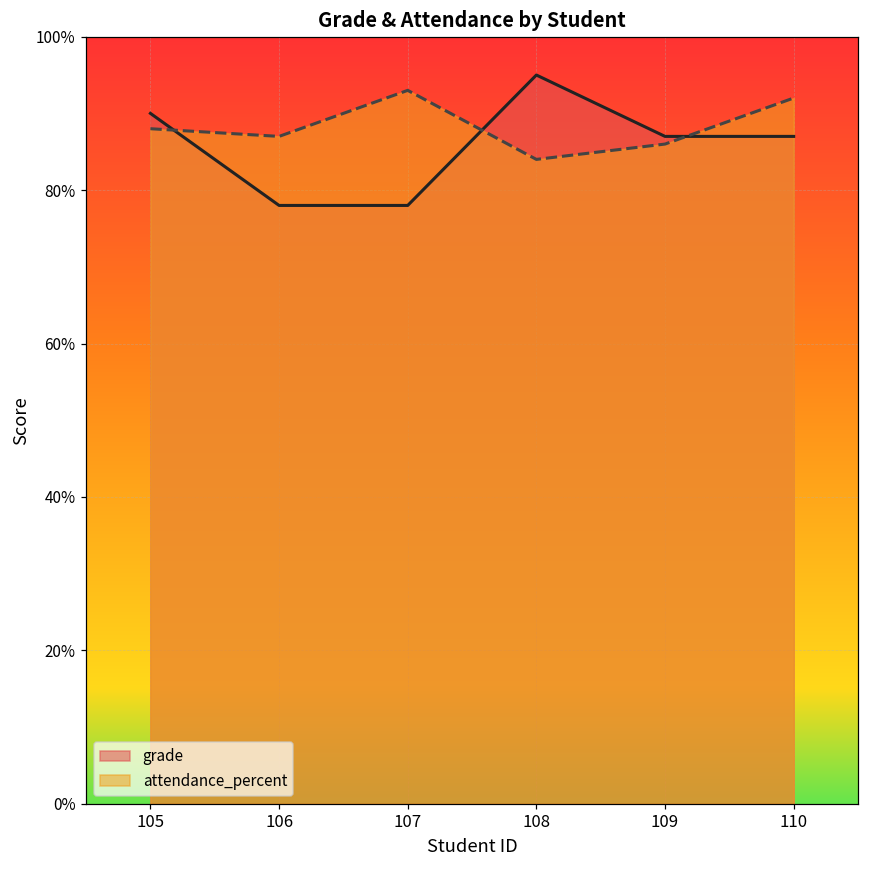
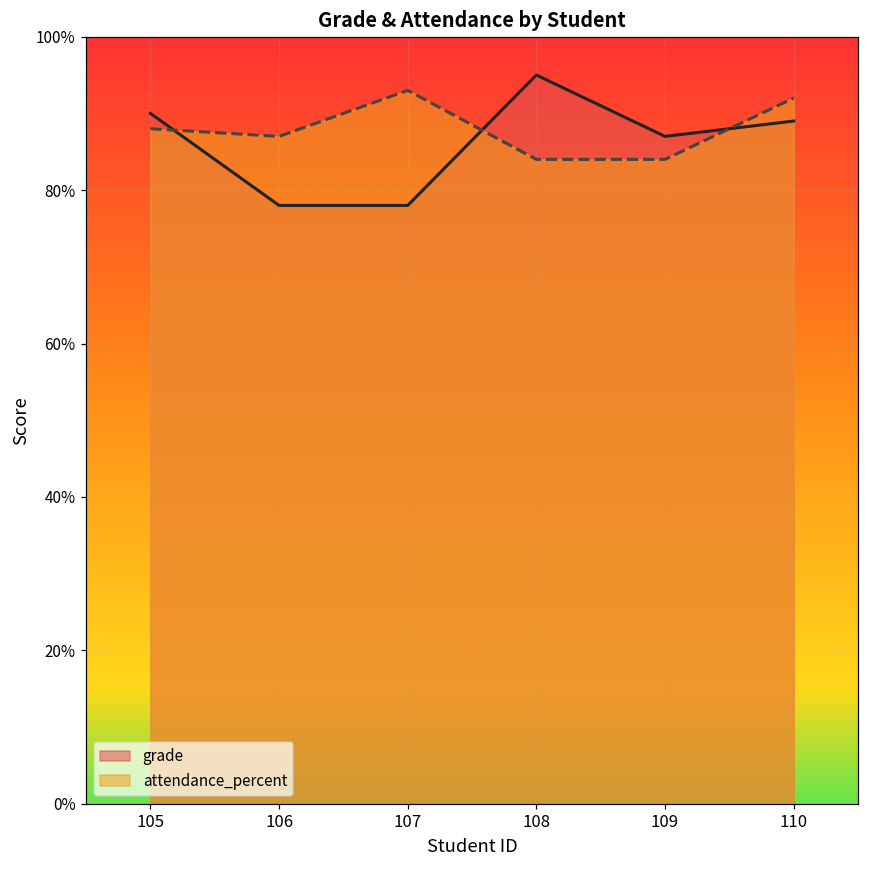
  {
    "grade": {
      "105": "90%",
      "106": "78%",
      "107": "78%",
      "108": "95%",
      "109": "87%",
-     "110": "87%"
+     "110": "89%"
    },
    "attendance_percent": {
      "105": "88%",
      "106": "87%",
      "107": "93%",
      "108": "84%",
-     "109": "86%",
+     "109": "84%",
      "110": "92%"
    }
  }
